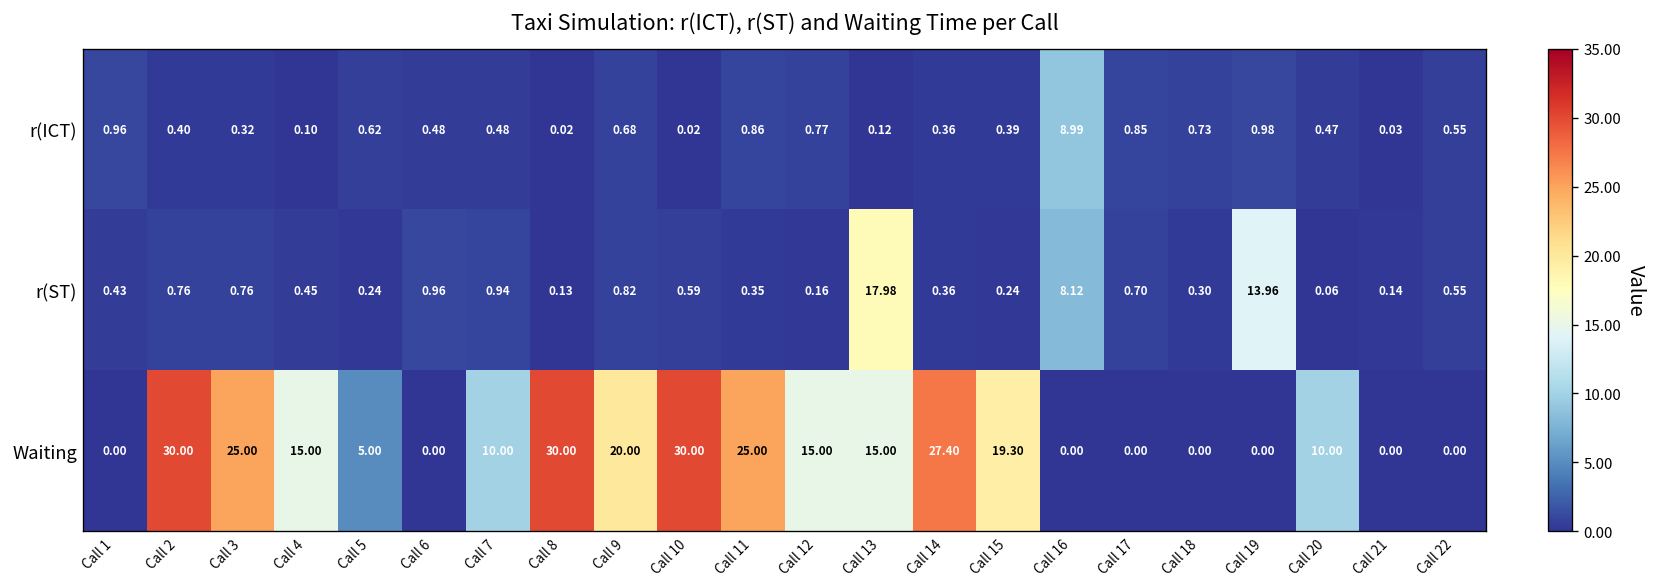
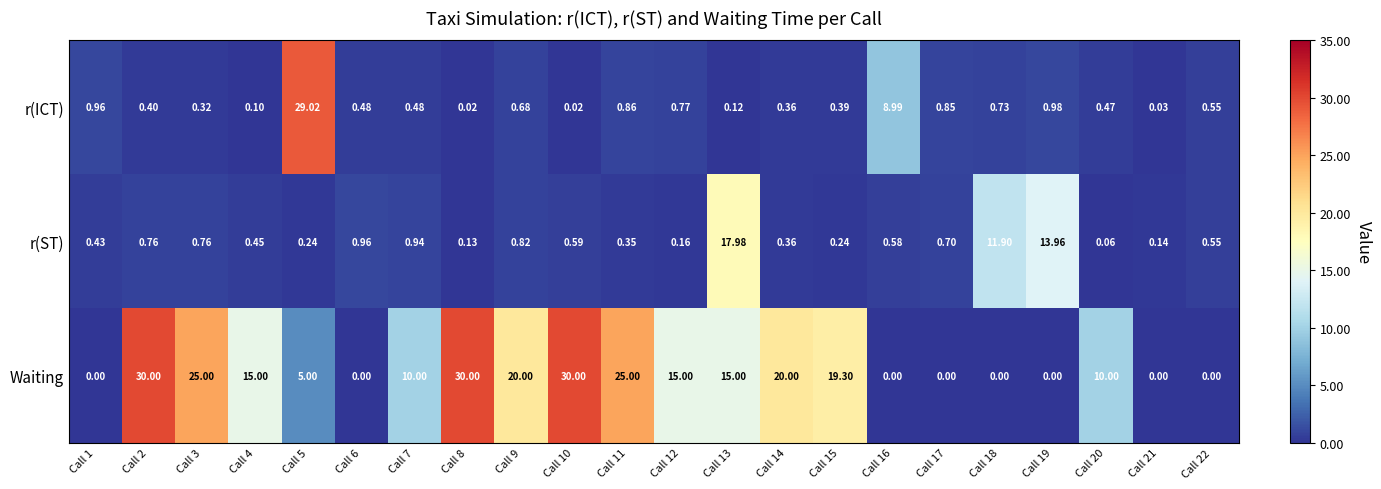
  {
    "r(ICT)": {
      "Call 1": 0.96,
      "Call 2": 0.40,
      "Call 3": 0.32,
      "Call 4": 0.10,
-     "Call 5": 0.62,
+     "Call 5": 29.02,
      "Call 6": 0.48,
      "Call 7": 0.48,
      "Call 8": 0.02,
      "Call 9": 0.68,
      "Call 10": 0.02,
      "Call 11": 0.86,
      "Call 12": 0.77,
      "Call 13": 0.12,
      "Call 14": 0.36,
      "Call 15": 0.39,
      "Call 16": 8.99,
      "Call 17": 0.85,
      "Call 18": 0.73,
      "Call 19": 0.98,
      "Call 20": 0.47,
      "Call 21": 0.03,
      "Call 22": 0.55
    },
    "r(ST)": {
      "Call 1": 0.43,
      "Call 2": 0.76,
      "Call 3": 0.76,
      "Call 4": 0.45,
      "Call 5": 0.24,
      "Call 6": 0.96,
      "Call 7": 0.94,
      "Call 8": 0.13,
      "Call 9": 0.82,
      "Call 10": 0.59,
      "Call 11": 0.35,
      "Call 12": 0.16,
      "Call 13": 17.98,
      "Call 14": 0.36,
      "Call 15": 0.24,
-     "Call 16": 8.12,
+     "Call 16": 0.58,
      "Call 17": 0.70,
-     "Call 18": 0.30,
+     "Call 18": 11.90,
      "Call 19": 13.96,
      "Call 20": 0.06,
      "Call 21": 0.14,
      "Call 22": 0.55
    },
    "Waiting": {
      "Call 1": 0.00,
      "Call 2": 30.00,
      "Call 3": 25.00,
      "Call 4": 15.00,
      "Call 5": 5.00,
      "Call 6": 0.00,
      "Call 7": 10.00,
      "Call 8": 30.00,
      "Call 9": 20.00,
      "Call 10": 30.00,
      "Call 11": 25.00,
      "Call 12": 15.00,
      "Call 13": 15.00,
-     "Call 14": 27.40,
+     "Call 14": 20.00,
      "Call 15": 19.30,
      "Call 16": 0.00,
      "Call 17": 0.00,
      "Call 18": 0.00,
      "Call 19": 0.00,
      "Call 20": 10.00,
      "Call 21": 0.00,
      "Call 22": 0.00
    }
  }
